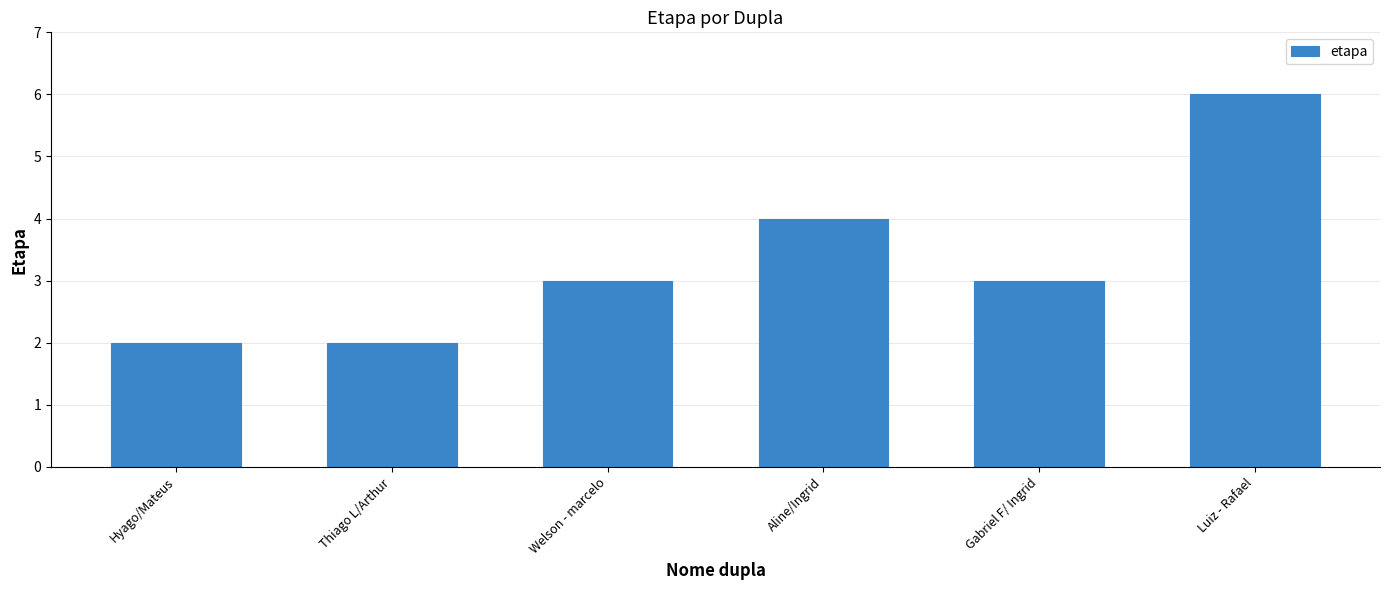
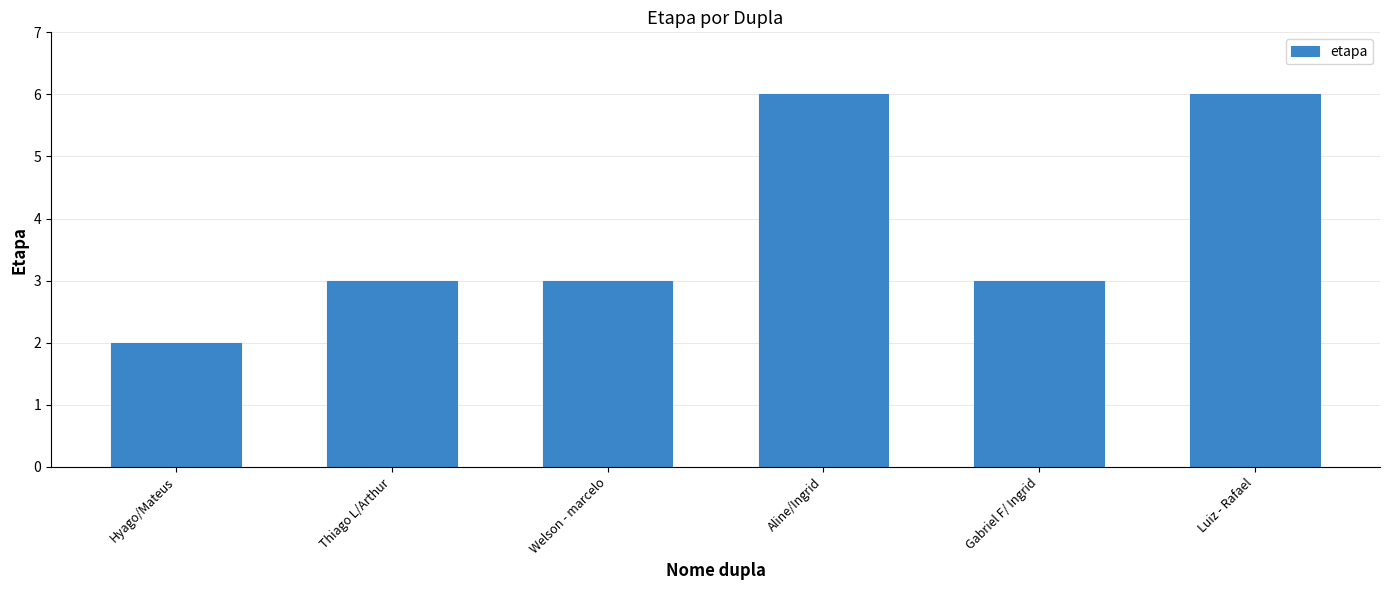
  {
    "Hyago/Mateus": 2,
-   "Thiago L/Arthur": 2,
+   "Thiago L/Arthur": 3,
    "Welson - marcelo": 3,
-   "Aline/Ingrid": 4,
+   "Aline/Ingrid": 6,
    "Gabriel F/ Ingrid": 3,
    "Luiz - Rafael": 6
  }
